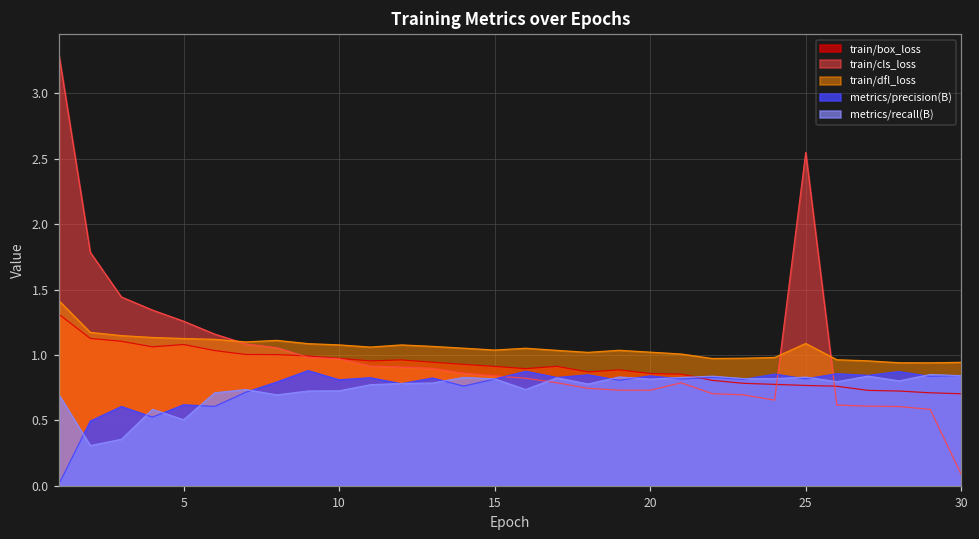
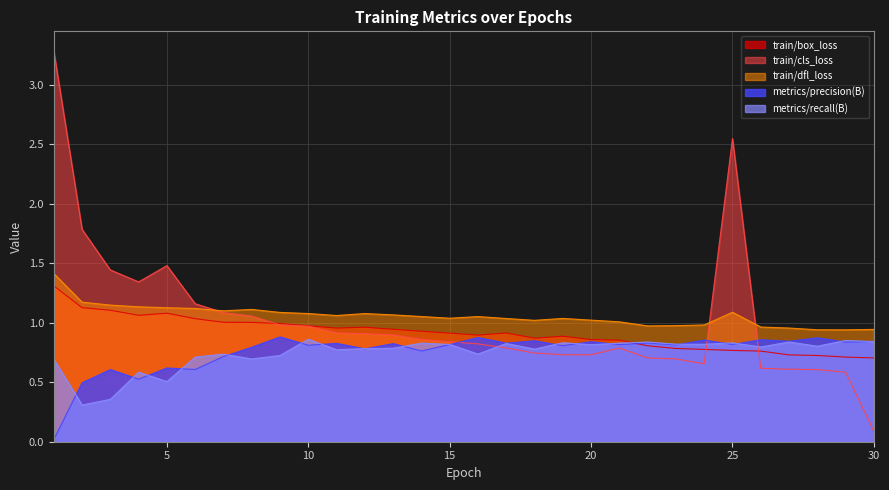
  {
    "train/box_loss": {
      "5": 1.08,
      "15": 0.91,
      "25": 0.77,
      "30": 0.70
    },
    "train/cls_loss": {
-     "5": 1.26,
+     "5": 1.48,
      "15": 0.84,
      "20": 0.73,
      "25": 2.55,
      "30": 0.09
    },
    "train/dfl_loss": {
      "5": 1.13,
      "10": 1.08,
      "15": 1.04,
      "20": 1.02,
      "25": 1.09,
      "30": 0.94
    },
    "metrics/precision(B)": {
      "5": 0.62,
      "10": 0.81
    },
    "metrics/recall(B)": {
      "5": 0.51,
-     "10": 0.73,
+     "10": 0.86,
      "20": 0.82
    }
  }
